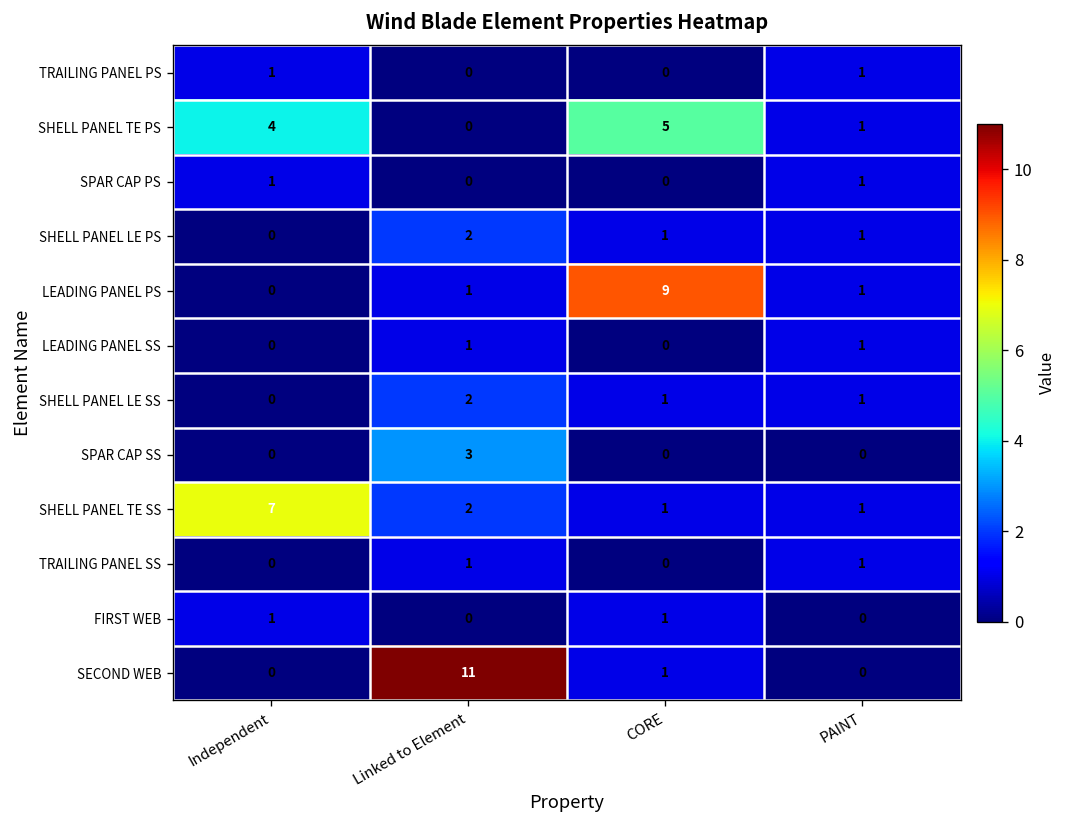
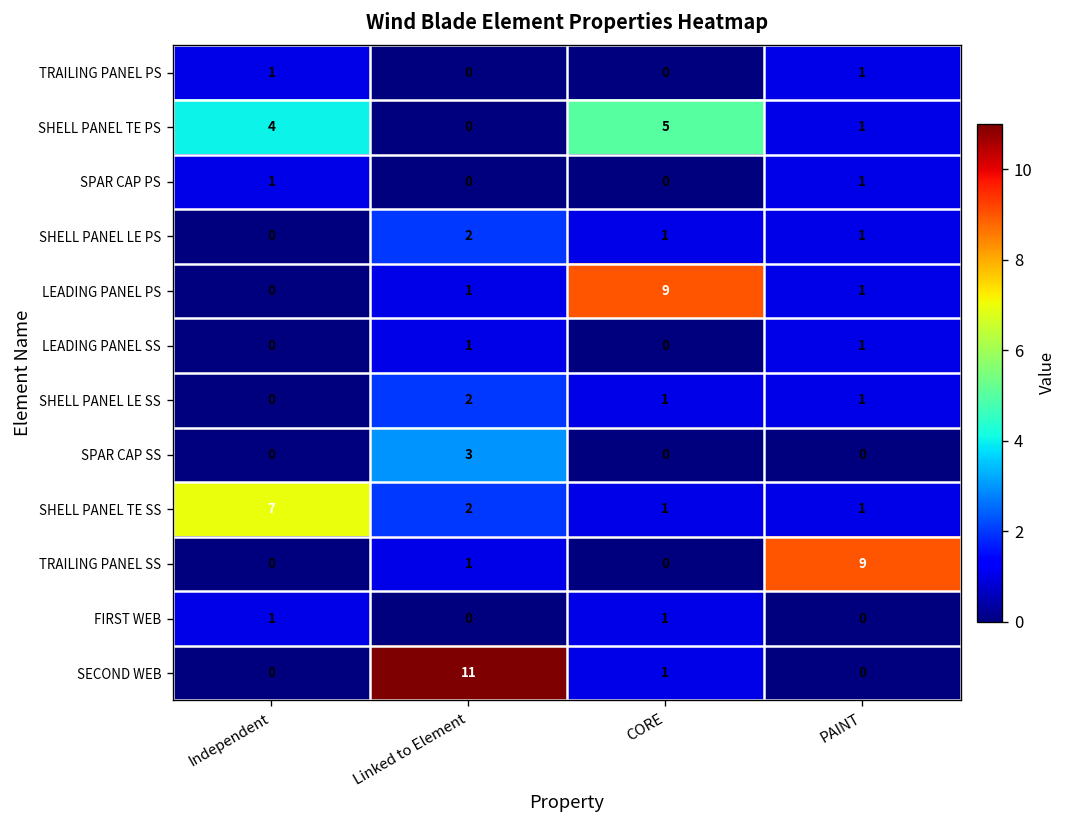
  {
    "TRAILING PANEL PS": {
      "Independent": 1,
      "Linked to Element": 0,
      "CORE": 0,
      "PAINT": 1
    },
    "SHELL PANEL TE PS": {
      "Independent": 4,
      "Linked to Element": 0,
      "CORE": 5,
      "PAINT": 1
    },
    "SPAR CAP PS": {
      "Independent": 1,
      "Linked to Element": 0,
      "CORE": 0,
      "PAINT": 1
    },
    "SHELL PANEL LE PS": {
      "Independent": 0,
      "Linked to Element": 2,
      "CORE": 1,
      "PAINT": 1
    },
    "LEADING PANEL PS": {
      "Independent": 0,
      "Linked to Element": 1,
      "CORE": 9,
      "PAINT": 1
    },
    "LEADING PANEL SS": {
      "Independent": 0,
      "Linked to Element": 1,
      "CORE": 0,
      "PAINT": 1
    },
    "SHELL PANEL LE SS": {
      "Independent": 0,
      "Linked to Element": 2,
      "CORE": 1,
      "PAINT": 1
    },
    "SPAR CAP SS": {
      "Independent": 0,
      "Linked to Element": 3,
      "CORE": 0,
      "PAINT": 0
    },
    "SHELL PANEL TE SS": {
      "Independent": 7,
      "Linked to Element": 2,
      "CORE": 1,
      "PAINT": 1
    },
    "TRAILING PANEL SS": {
      "Independent": 0,
      "Linked to Element": 1,
      "CORE": 0,
-     "PAINT": 1
+     "PAINT": 9
    },
    "FIRST WEB": {
      "Independent": 1,
      "Linked to Element": 0,
      "CORE": 1,
      "PAINT": 0
    },
    "SECOND WEB": {
      "Independent": 0,
      "Linked to Element": 11,
      "CORE": 1,
      "PAINT": 0
    }
  }
